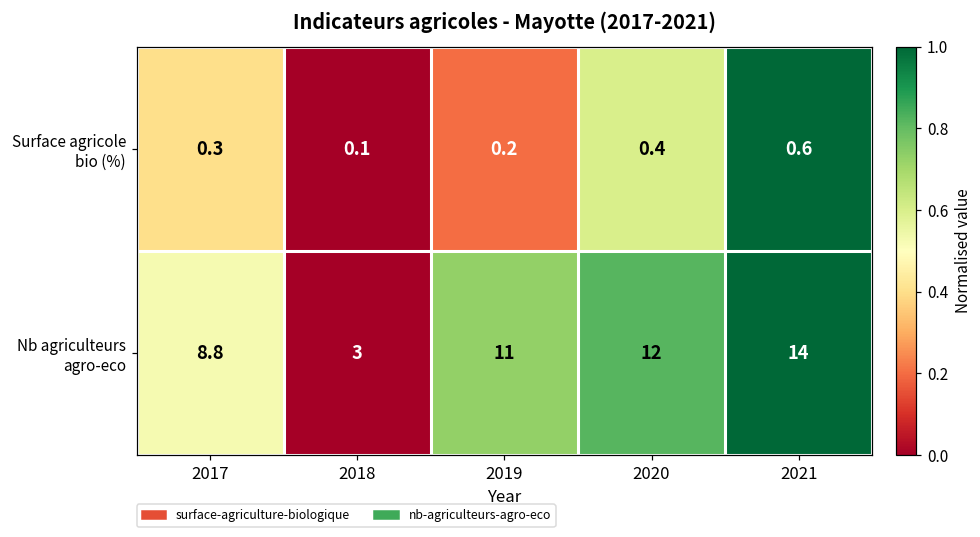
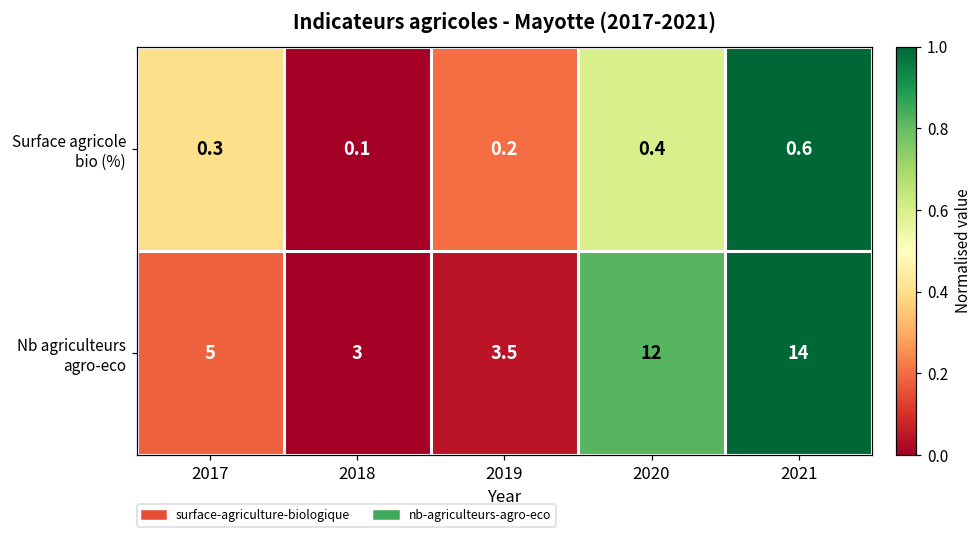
  {
    "Surface agricole bio (%)": {
      "2017": 0.3,
      "2018": 0.1,
      "2019": 0.2,
      "2020": 0.4,
      "2021": 0.6
    },
    "Nb agriculteurs agro-eco": {
-     "2017": 8.8,
+     "2017": 5,
      "2018": 3,
-     "2019": 11,
+     "2019": 3.5,
      "2020": 12,
      "2021": 14
    }
  }
